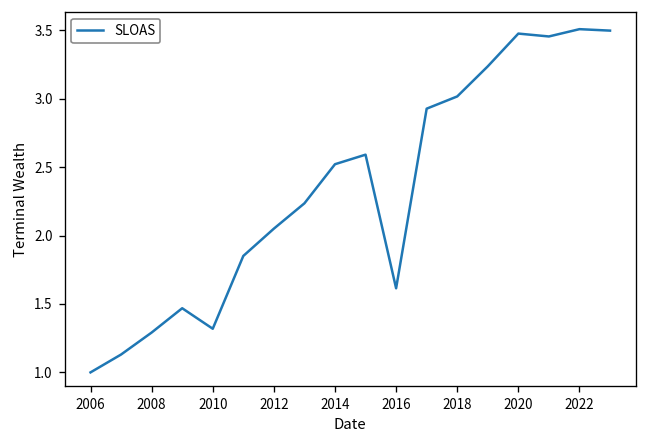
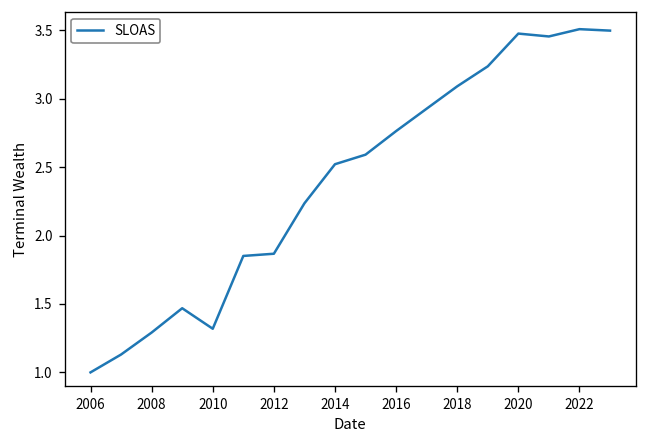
  {
    "2006": 1.00,
    "2008": 1.29,
    "2010": 1.32,
-   "2012": 2.05,
+   "2012": 1.87,
    "2014": 2.52,
-   "2016": 1.61,
-   "2018": 3.02,
+   "2016": 2.76,
+   "2018": 3.09,
    "2020": 3.48,
    "2022": 3.51
  }
